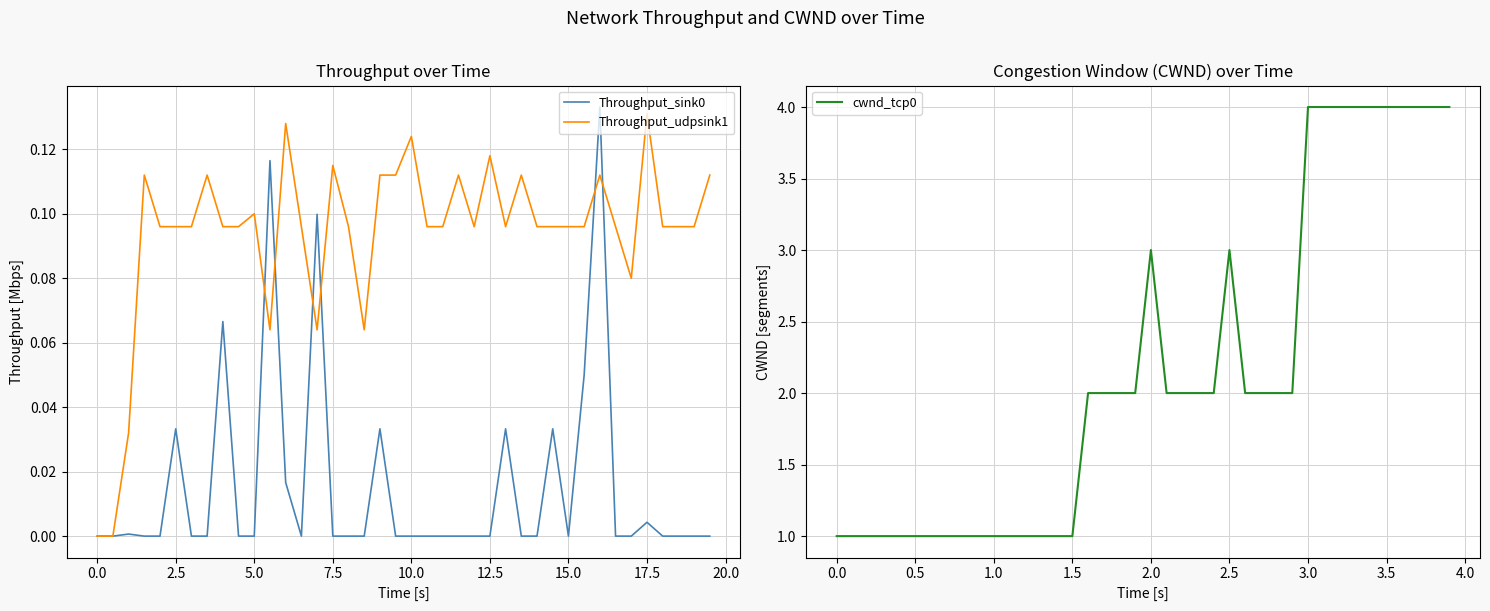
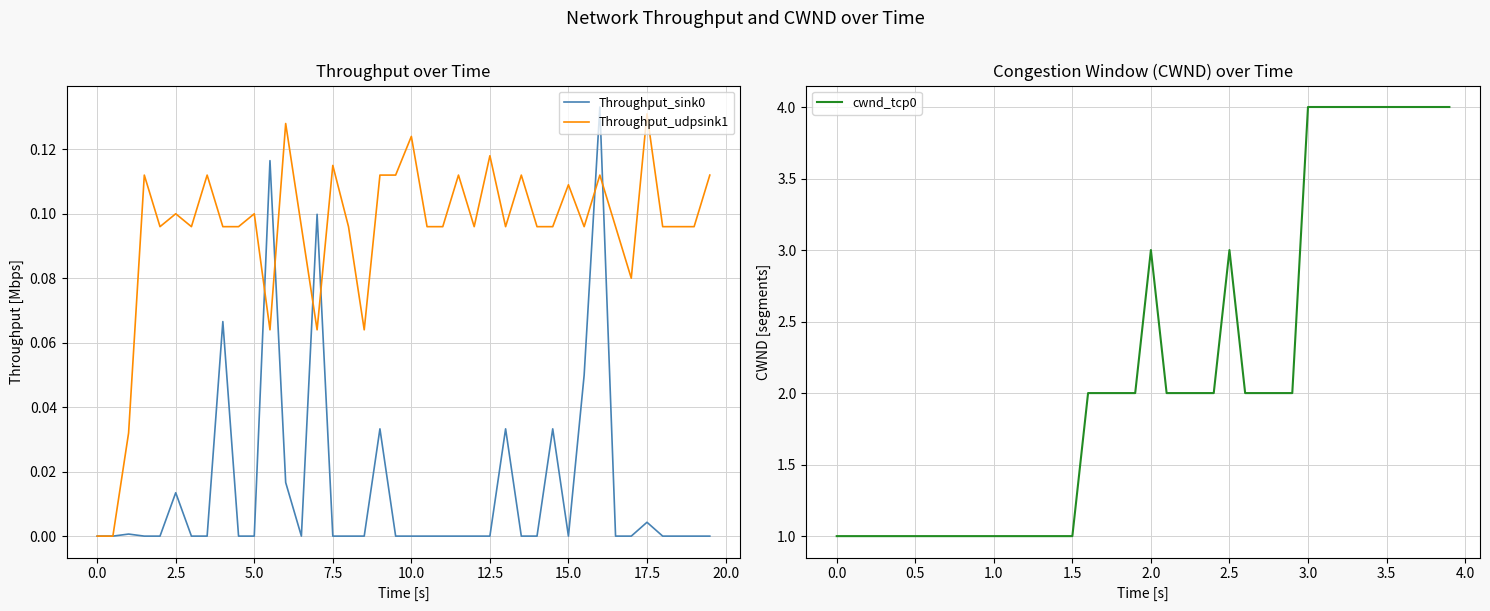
  {
    "Throughput over Time": {
      "Throughput_sink0": {
-       "2.5": 0.033,
+       "2.5": 0.013,
        "5.0": 0.000,
        "7.5": 0.000,
        "10.0": 0.000,
        "12.5": 0.000,
        "15.0": 0.000,
        "17.5": 0.004
      },
      "Throughput_udpsink1": {
-       "2.5": 0.096,
+       "2.5": 0.100,
        "5.0": 0.100,
        "7.5": 0.115,
        "10.0": 0.124,
        "12.5": 0.118,
-       "15.0": 0.096
+       "15.0": 0.109
      }
    },
    "Congestion Window (CWND) over Time": {
      "0.0": 1.00,
      "0.5": 1.00,
      "1.0": 1.00,
      "1.5": 1.00,
      "2.0": 3.00,
      "2.5": 3.00,
      "3.0": 4.00,
      "3.5": 4.00
    }
  }
